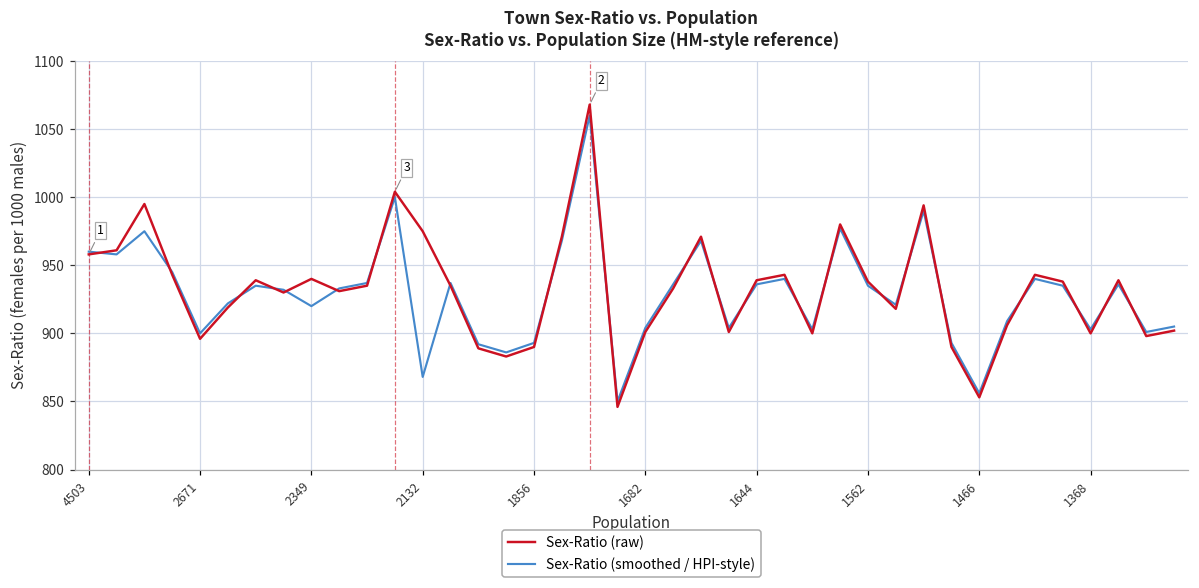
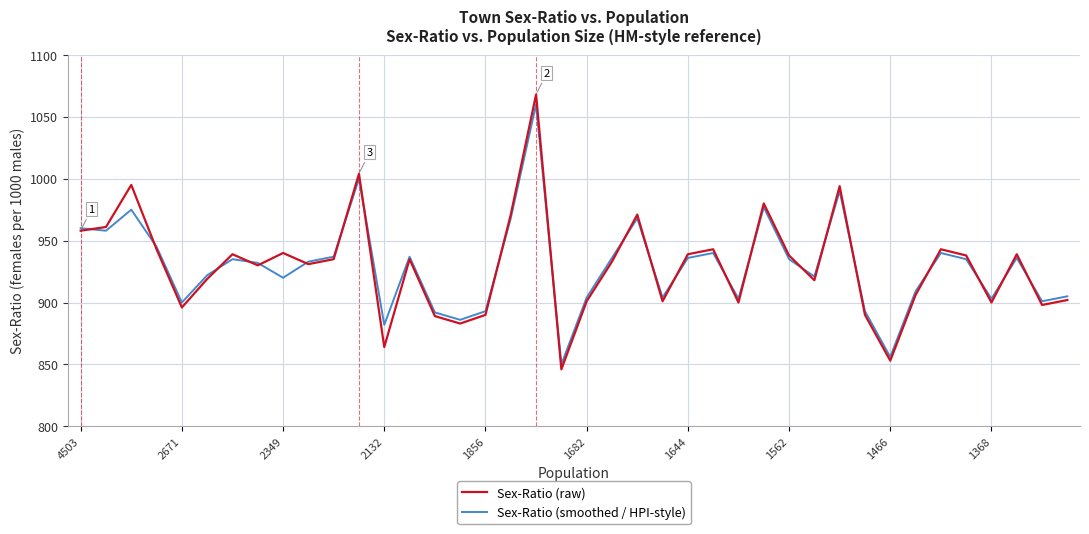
  {
    "Sex-Ratio (raw)": {
      "2671": 896,
      "2349": 940,
-     "2132": 975,
+     "2132": 864,
      "1856": 890,
      "1682": 901,
      "1644": 939,
      "1562": 938,
      "1466": 853,
      "1368": 900
    },
    "Sex-Ratio (smoothed / HPI-style)": {
      "2671": 900,
      "2349": 920,
-     "2132": 868,
+     "2132": 882,
      "1856": 893,
      "1682": 904,
      "1644": 936,
      "1562": 935,
      "1466": 856,
      "1368": 903
    }
  }
